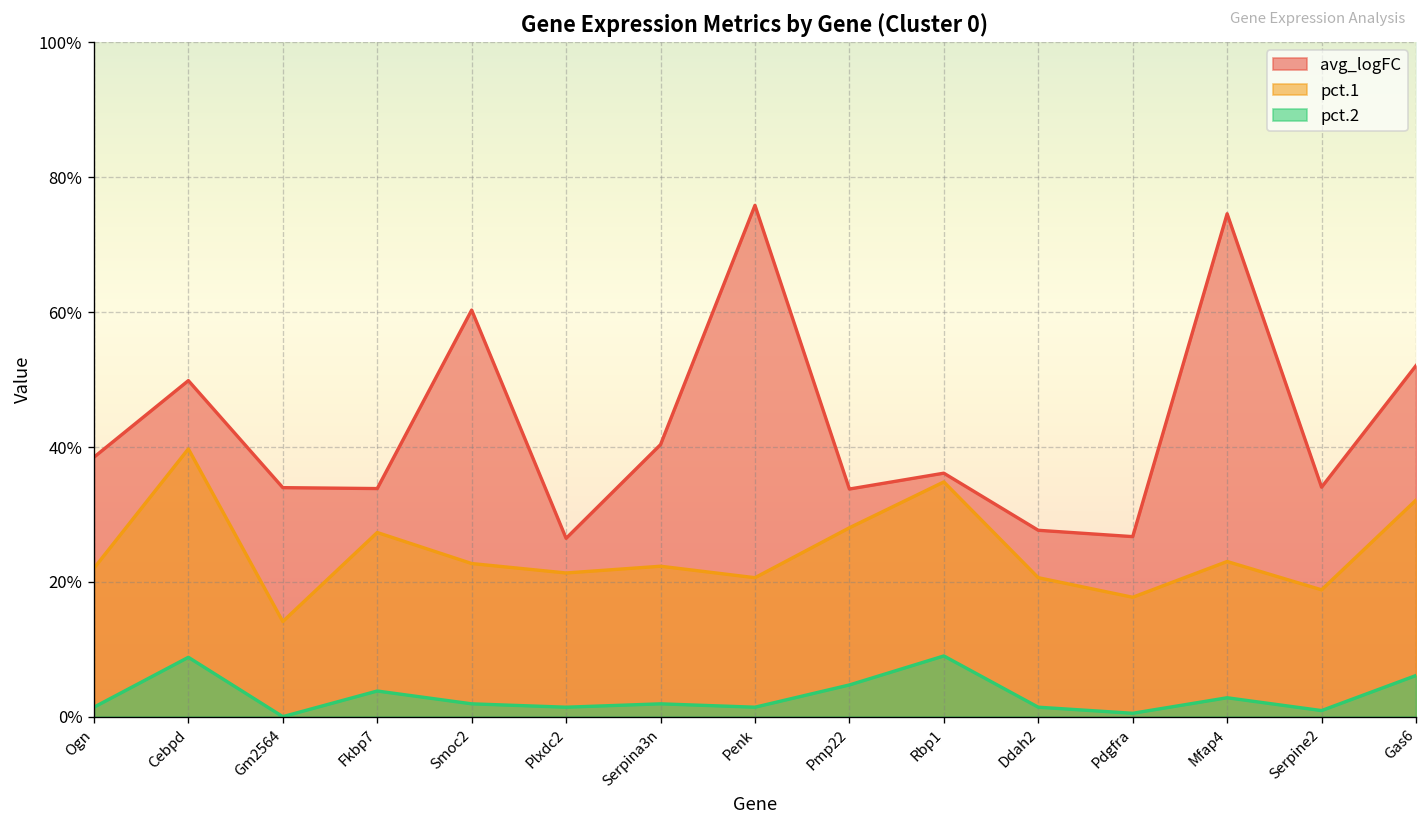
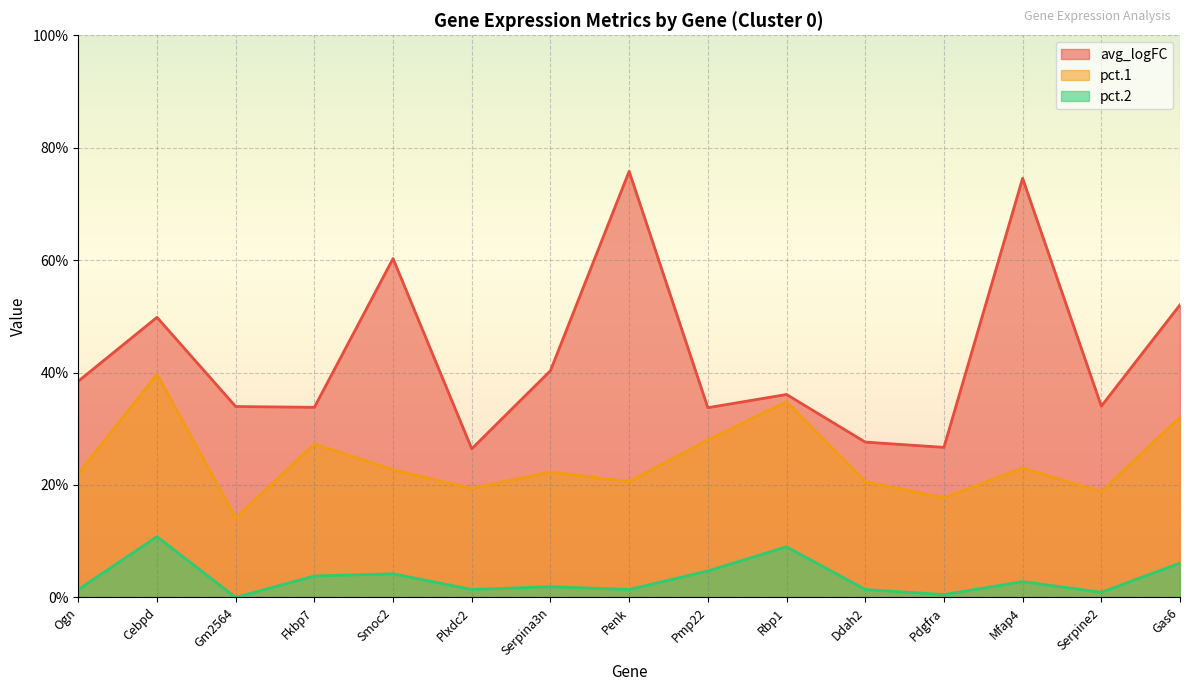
  {
    "avg_logFC": {
      "Ogn": "38%",
      "Cebpd": "50%",
      "Gm2564": "34%",
      "Fkbp7": "34%",
      "Smoc2": "60%",
      "Plxdc2": "26%",
      "Serpina3n": "40%",
      "Penk": "76%",
      "Pmp22": "34%",
      "Rbp1": "36%",
      "Ddah2": "28%",
      "Pdgfra": "27%",
      "Mfap4": "75%",
      "Serpine2": "34%",
      "Gas6": "52%"
    },
    "pct.1": {
      "Ogn": "22%",
      "Cebpd": "40%",
      "Gm2564": "14%",
      "Fkbp7": "27%",
      "Smoc2": "23%",
-     "Plxdc2": "21%",
+     "Plxdc2": "19%",
      "Serpina3n": "22%",
      "Penk": "21%",
      "Pmp22": "28%",
      "Rbp1": "35%",
      "Ddah2": "21%",
      "Pdgfra": "18%",
      "Mfap4": "23%",
      "Serpine2": "19%",
      "Gas6": "32%"
    },
    "pct.2": {
      "Ogn": "1%",
-     "Cebpd": "9%",
+     "Cebpd": "11%",
      "Gm2564": "0%",
      "Fkbp7": "4%",
-     "Smoc2": "2%",
+     "Smoc2": "4%",
      "Plxdc2": "1%",
      "Serpina3n": "2%",
      "Penk": "1%",
      "Pmp22": "5%",
      "Rbp1": "9%",
      "Ddah2": "1%",
      "Pdgfra": "1%",
      "Mfap4": "3%",
      "Serpine2": "1%",
      "Gas6": "6%"
    }
  }
